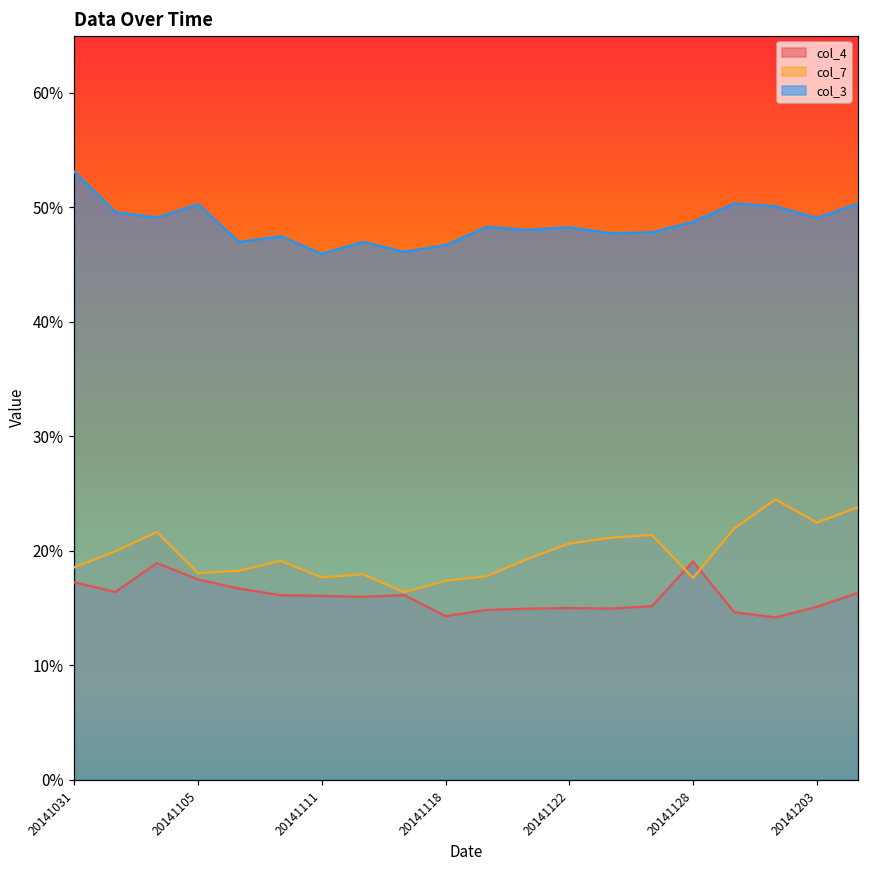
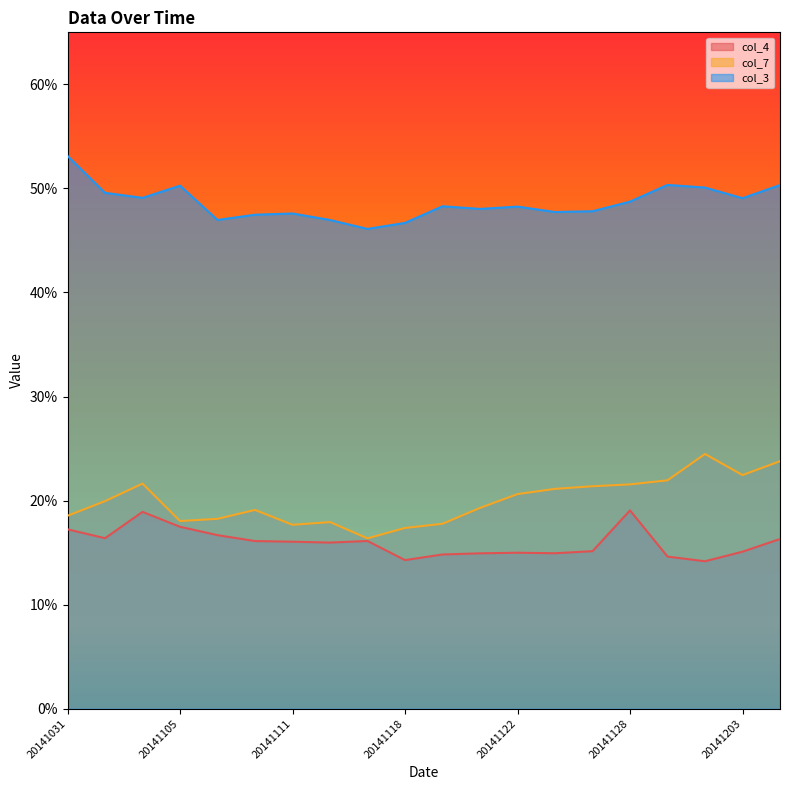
  {
    "col_4": {
      "20141031": "17.2%",
      "20141105": "17.5%",
      "20141111": "16.0%",
      "20141118": "14.3%",
      "20141122": "15.0%",
      "20141128": "19.1%",
      "20141203": "15.1%"
    },
    "col_7": {
      "20141031": "18.5%",
      "20141105": "18.0%",
      "20141111": "17.7%",
      "20141118": "17.4%",
      "20141122": "20.6%",
-     "20141128": "17.6%",
+     "20141128": "21.6%",
      "20141203": "22.4%"
    },
    "col_3": {
      "20141031": "53.1%",
      "20141105": "50.3%",
-     "20141111": "45.9%",
+     "20141111": "47.6%",
      "20141118": "46.7%",
      "20141122": "48.3%",
      "20141128": "48.7%",
      "20141203": "49.1%"
    }
  }
